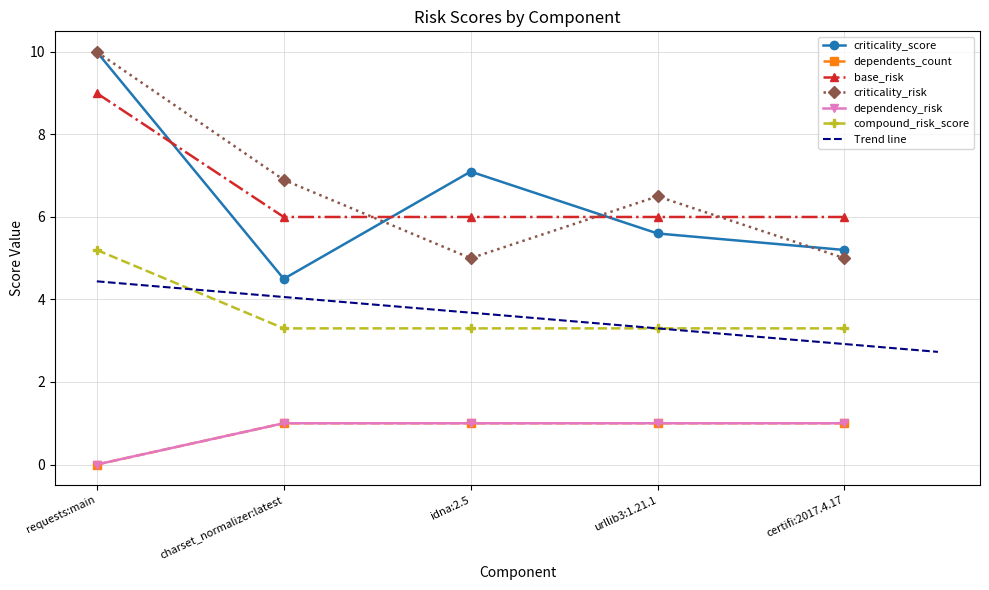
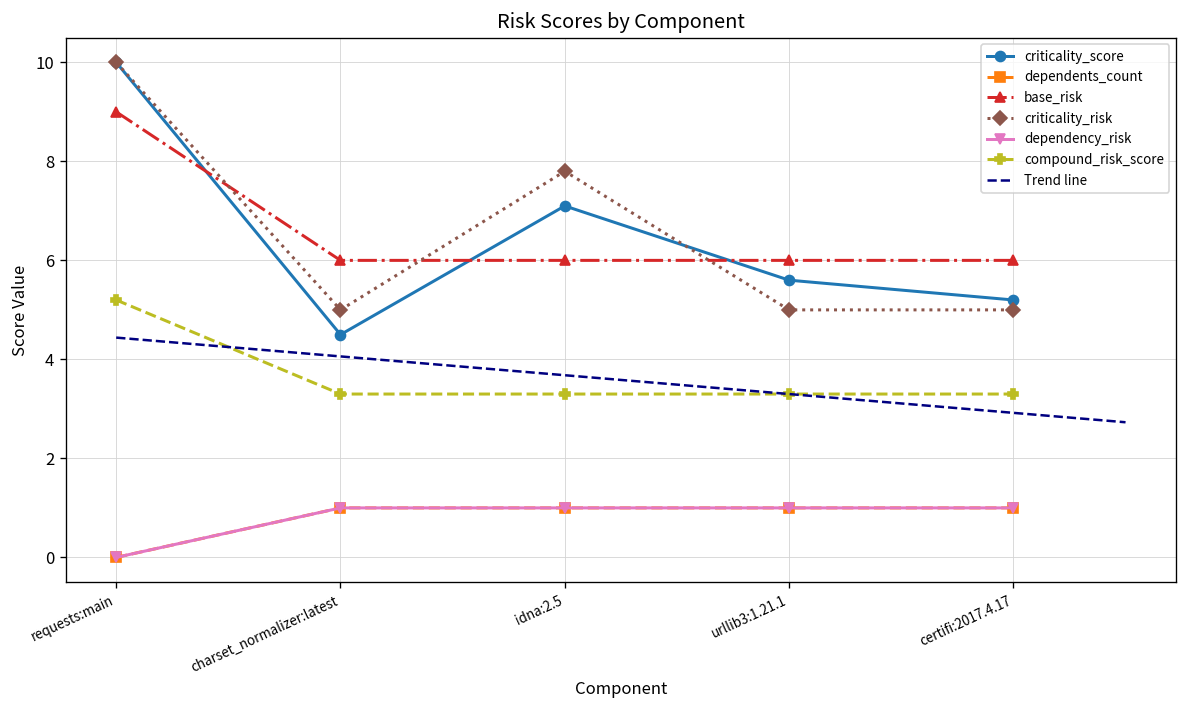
  {
    "criticality_score": {
      "charset_normalizer:latest": 4.5,
      "idna:2.5": 7.1,
      "urllib3:1.21.1": 5.6,
      "certifi:2017.4.17": 5.2
    },
    "dependency_risk": {
      "requests:main": 0.0,
      "charset_normalizer:latest": 1.0,
      "idna:2.5": 1.0,
      "urllib3:1.21.1": 1.0,
      "certifi:2017.4.17": 1.0
    },
    "base_risk": {
      "requests:main": 9.0,
      "charset_normalizer:latest": 6.0,
      "idna:2.5": 6.0,
      "urllib3:1.21.1": 6.0,
      "certifi:2017.4.17": 6.0
    },
    "criticality_risk": {
-     "charset_normalizer:latest": 6.9,
-     "idna:2.5": 5.0,
-     "urllib3:1.21.1": 6.5,
+     "charset_normalizer:latest": 5.0,
+     "idna:2.5": 7.8,
+     "urllib3:1.21.1": 5.0,
      "certifi:2017.4.17": 5.0
    },
    "compound_risk_score": {
      "requests:main": 5.2,
      "charset_normalizer:latest": 3.3,
      "idna:2.5": 3.3,
      "certifi:2017.4.17": 3.3
    },
    "Trend line": {
      "requests:main": 4.4,
      "charset_normalizer:latest": 4.1,
      "idna:2.5": 3.7,
      "certifi:2017.4.17": 2.9
    }
  }
